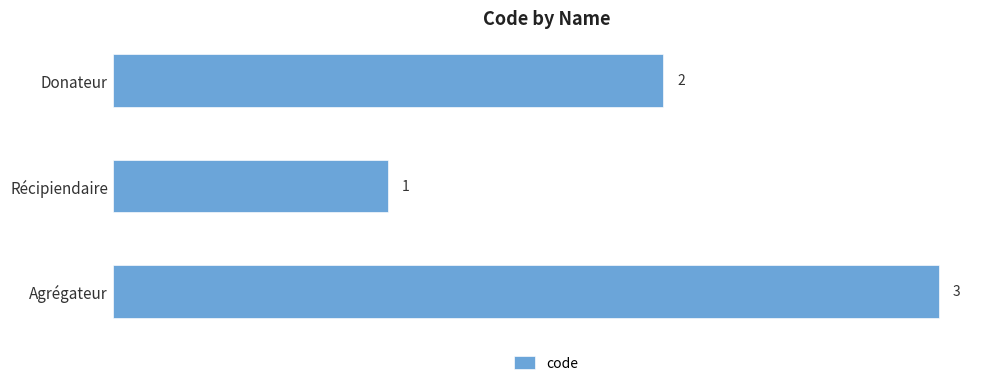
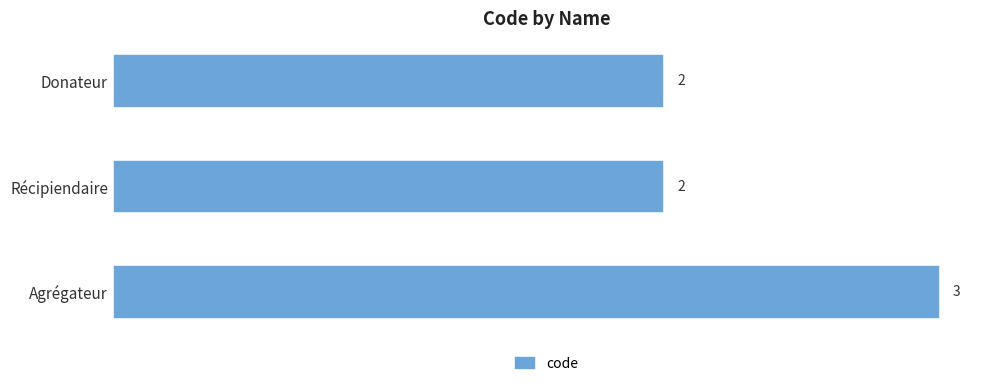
  {
    "Donateur": 2,
-   "Récipiendaire": 1,
+   "Récipiendaire": 2,
    "Agrégateur": 3
  }
